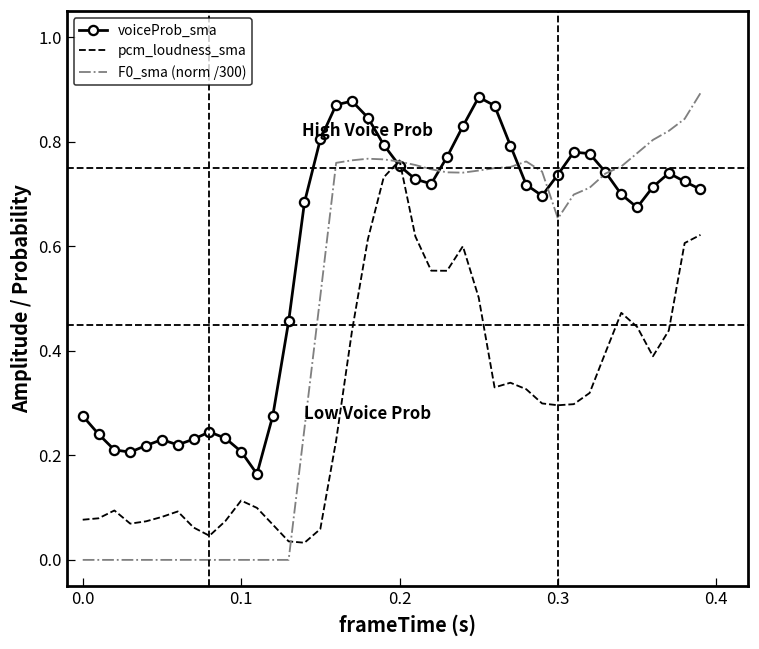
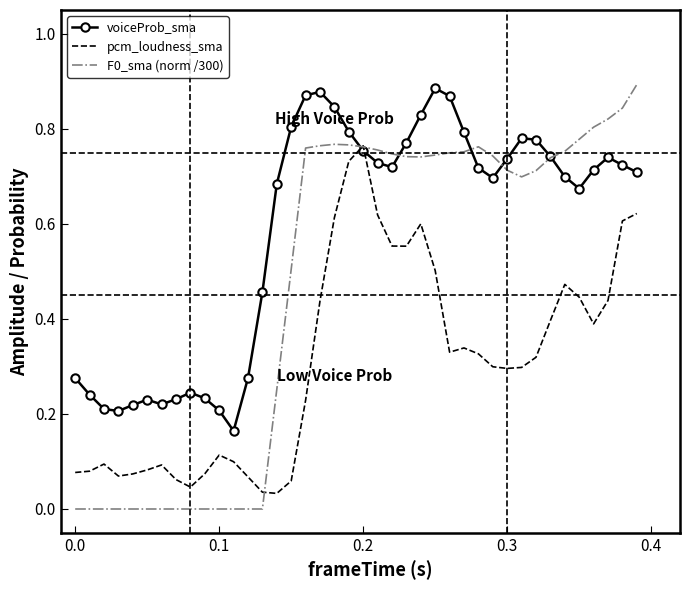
  {
    "F0_sma (norm /300)": {
      "0.0": 0.00,
      "0.1": 0.00,
-     "0.3": 0.65
+     "0.3": 0.71
    }
  }
